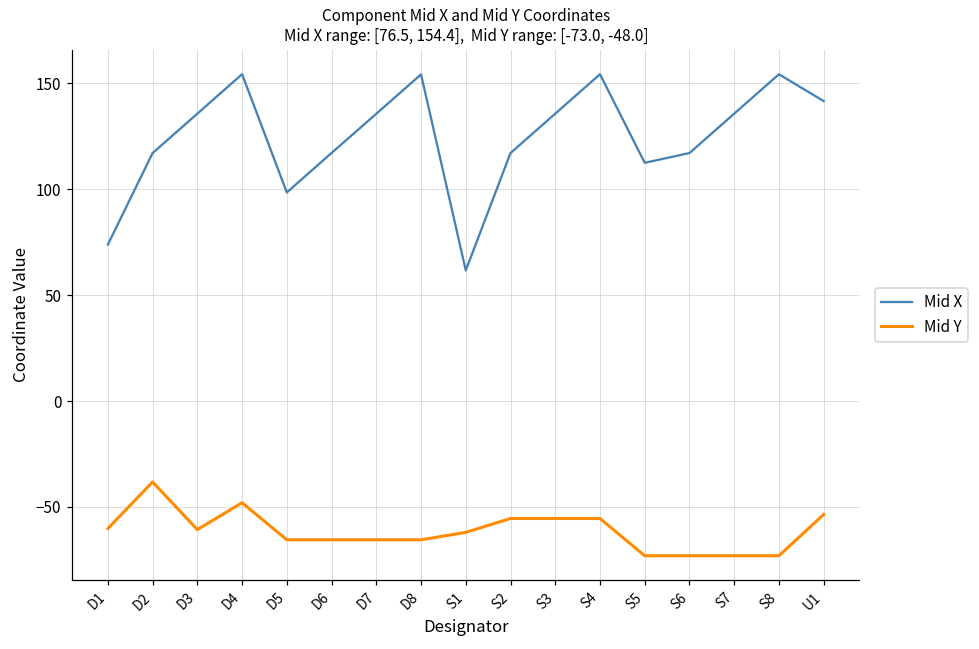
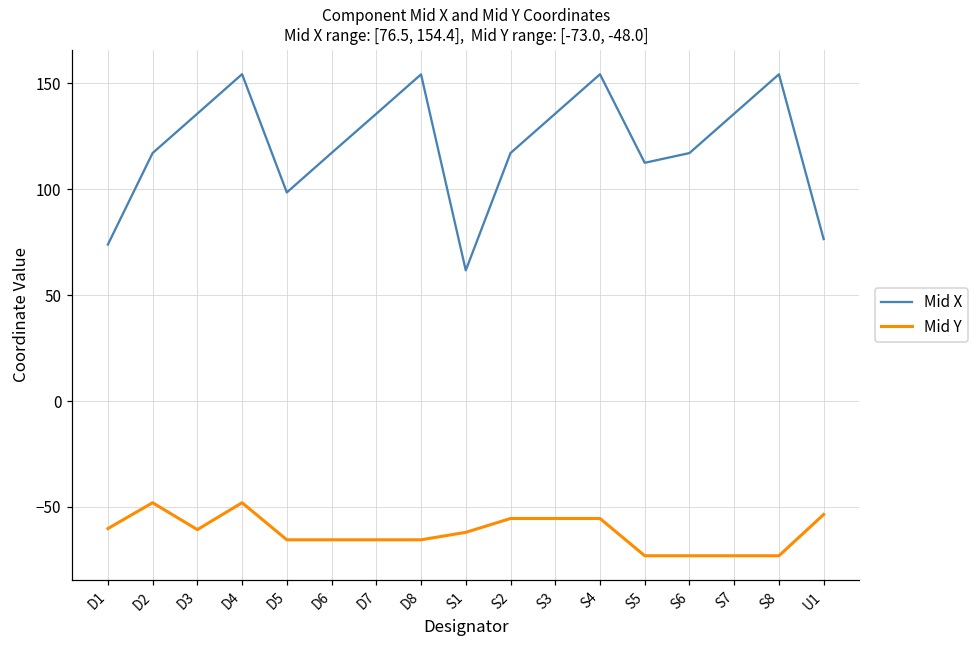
  {
    "Mid X": {
      "D1": 74,
      "D2": 117,
      "D3": 136,
      "D4": 154,
      "D5": 99,
      "D6": 117,
      "D7": 136,
      "D8": 154,
      "S1": 62,
      "S2": 117,
      "S3": 136,
      "S4": 154,
      "S5": 113,
      "S6": 117,
      "S7": 136,
      "S8": 154,
-     "U1": 142
+     "U1": 76
    },
    "Mid Y": {
      "D1": -60,
-     "D2": -38,
+     "D2": -48,
      "D3": -61,
      "D4": -48,
      "D5": -66,
      "D6": -66,
      "D7": -66,
      "D8": -66,
      "S1": -62,
      "S2": -55,
      "S3": -55,
      "S4": -55,
      "S5": -73,
      "S6": -73,
      "S7": -73,
      "S8": -73,
      "U1": -54
    }
  }
